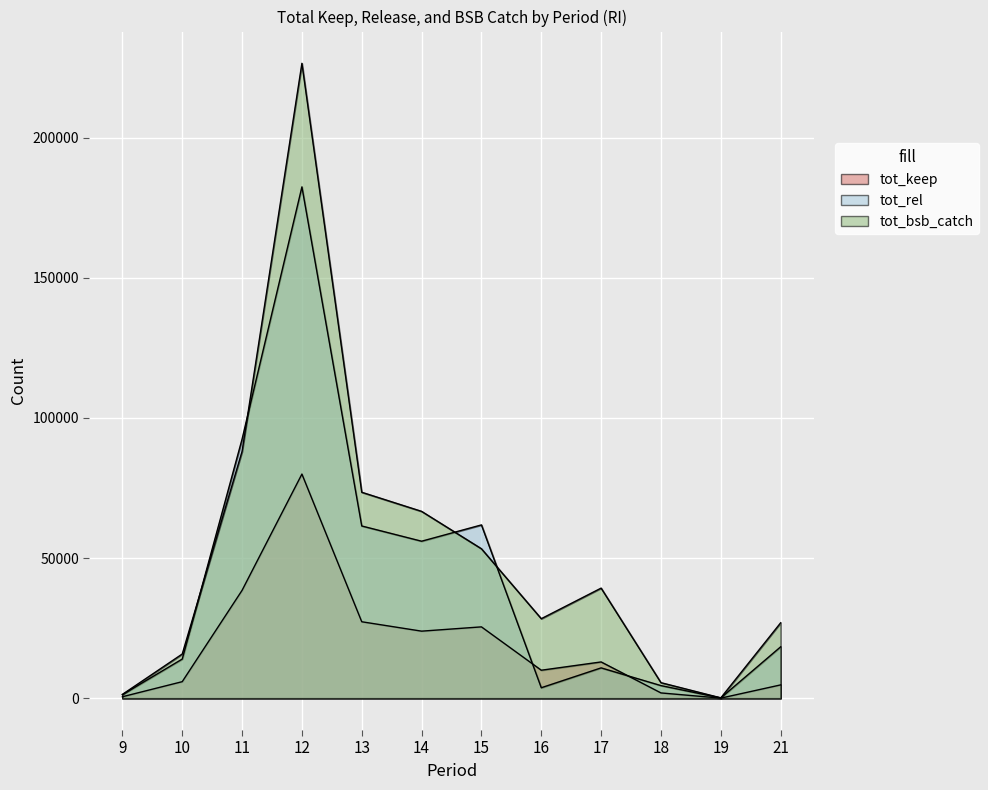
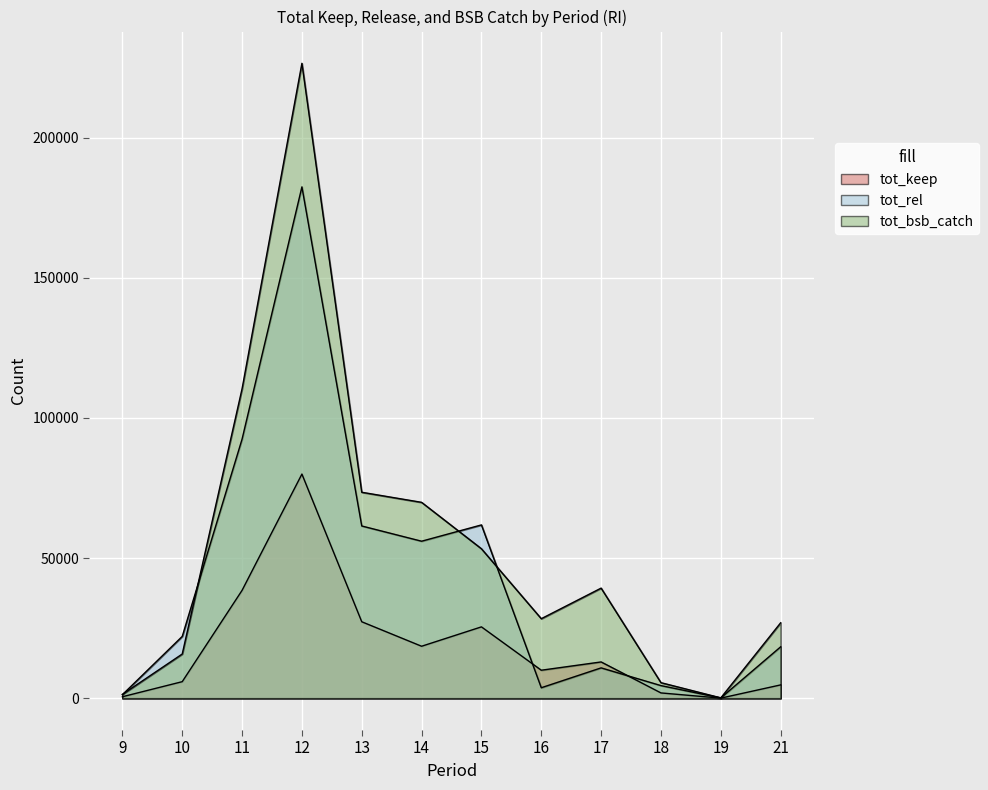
  {
    "tot_keep": {
      "10": 6000,
      "11": 39000,
      "12": 80000,
      "13": 27000,
-     "14": 24000,
+     "14": 19000,
      "15": 25000,
      "16": 10000,
      "17": 13000,
      "18": 2000,
      "21": 5000
    },
    "tot_rel": {
-     "10": 14000,
+     "10": 22000,
      "11": 92000,
      "12": 182000,
      "13": 61000,
      "14": 56000,
      "15": 62000,
      "16": 4000,
      "17": 11000,
      "18": 5000,
      "21": 18000
    },
    "tot_bsb_catch": {
      "10": 16000,
-     "11": 88000,
+     "11": 110000,
      "12": 227000,
      "13": 74000,
-     "14": 67000,
+     "14": 70000,
      "15": 53000,
      "16": 28000,
      "17": 39000,
      "18": 6000,
      "21": 27000
    }
  }
